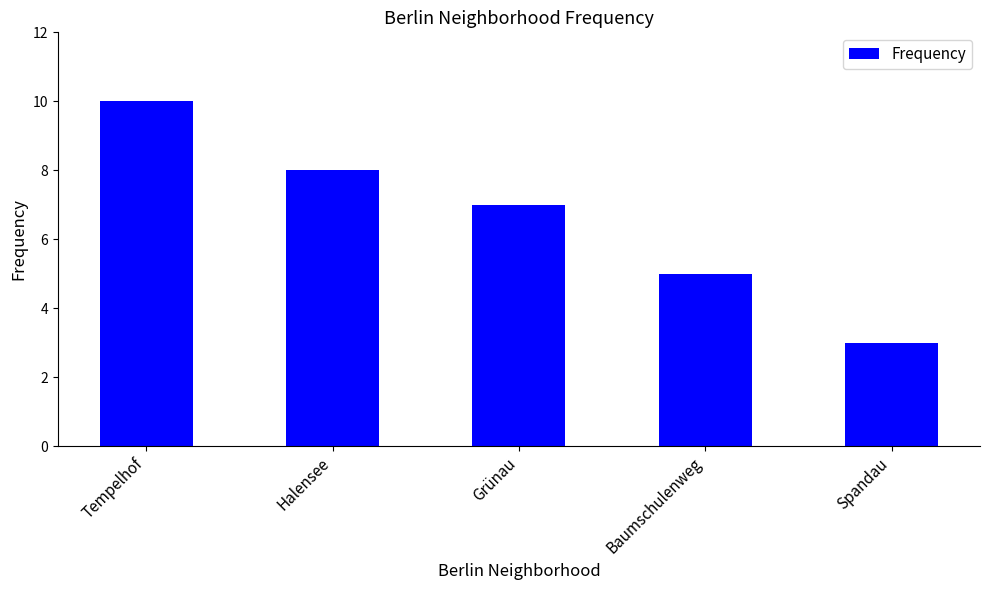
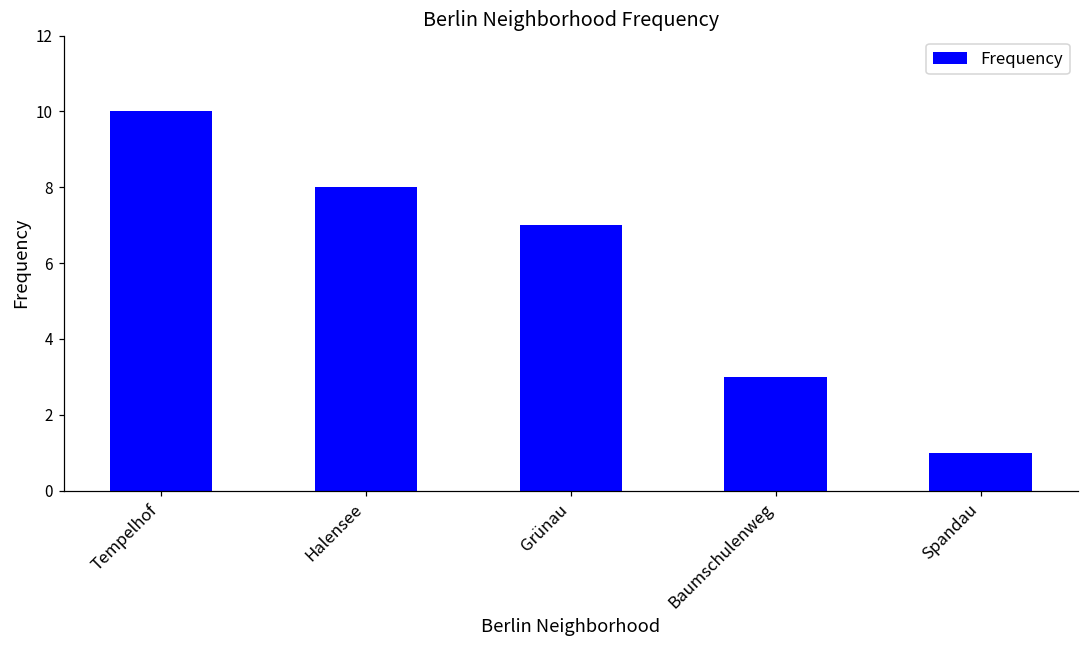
  {
    "Tempelhof": 10,
    "Halensee": 8,
    "Grünau": 7,
-   "Baumschulenweg": 5,
-   "Spandau": 3
+   "Baumschulenweg": 3,
+   "Spandau": 1
  }
